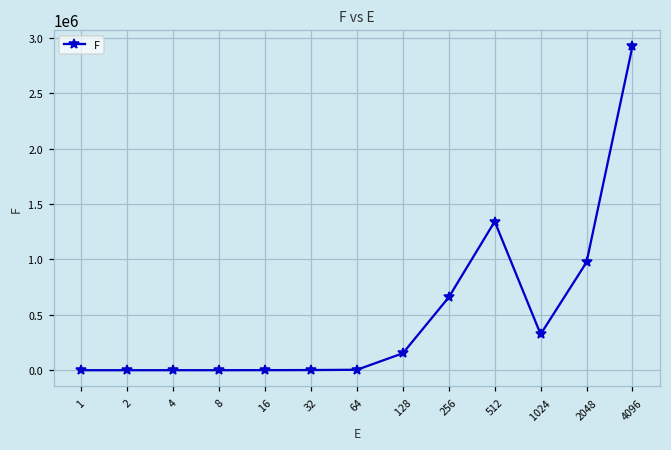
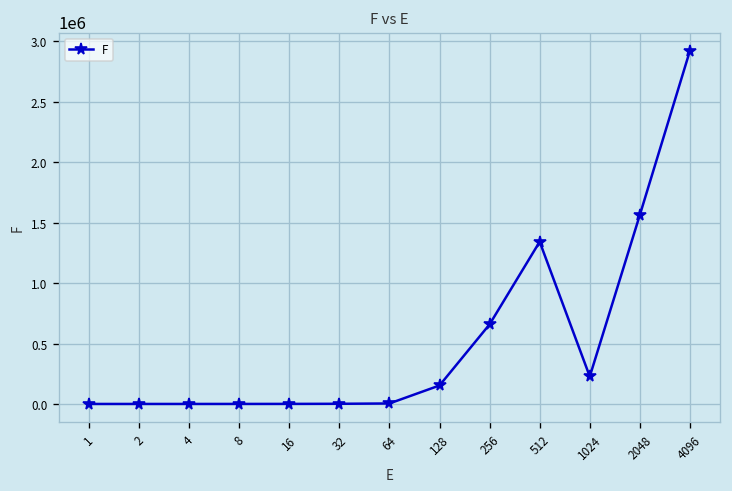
  {
    "1": 0,
    "2": 0,
    "4": 0,
    "8": 0,
    "16": 0,
    "32": 0,
    "64": 0,
    "128": 150000,
    "256": 660000,
    "512": 1340000,
-   "1024": 320000,
-   "2048": 970000,
+   "1024": 230000,
+   "2048": 1560000,
    "4096": 2920000
  }
